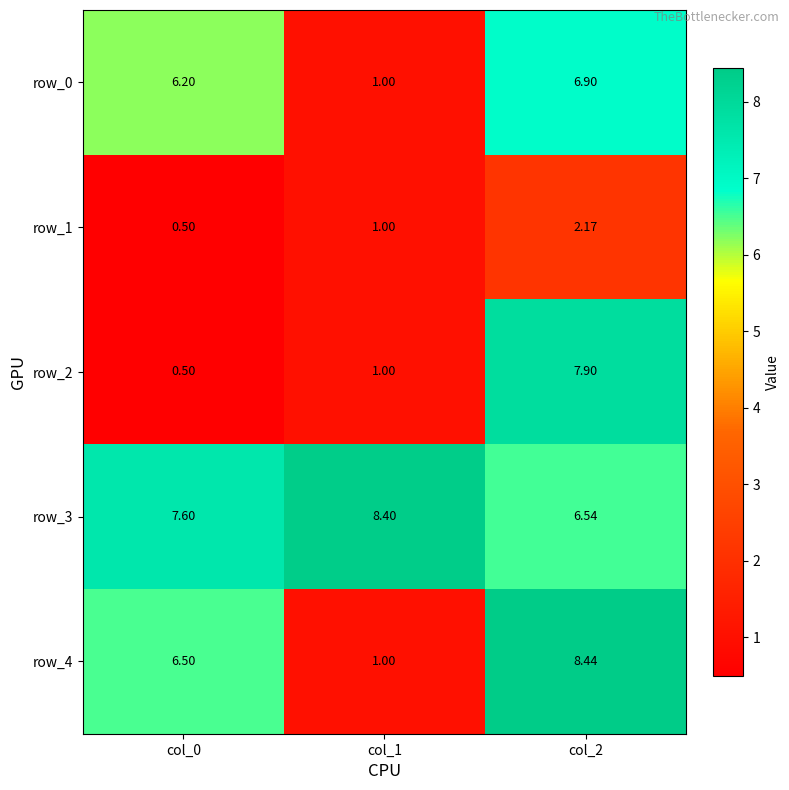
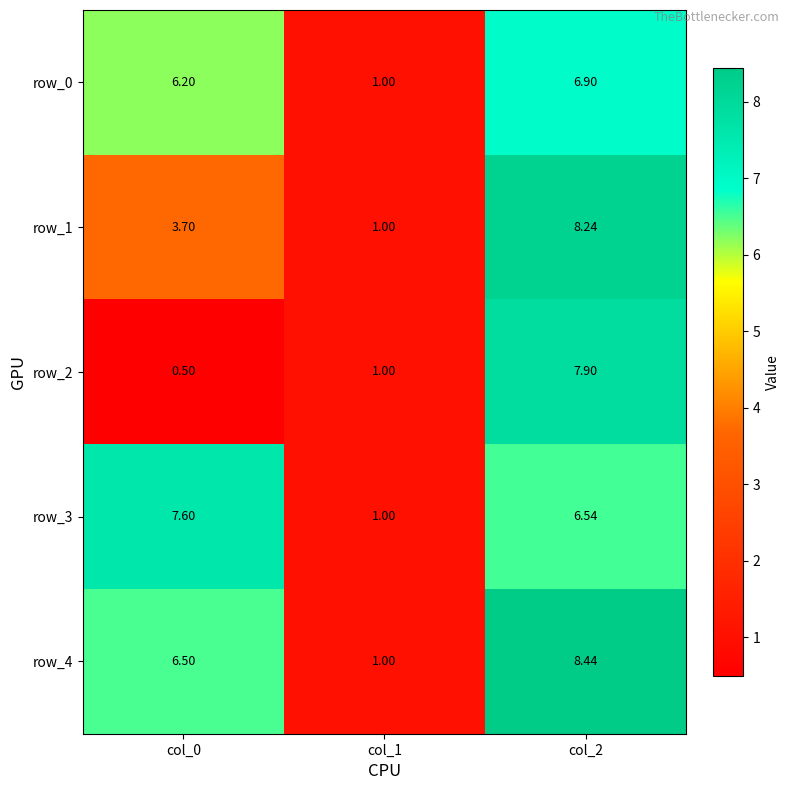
  {
    "row_0": {
      "col_0": 6.20,
      "col_1": 1.00,
      "col_2": 6.90
    },
    "row_1": {
-     "col_0": 0.50,
+     "col_0": 3.70,
      "col_1": 1.00,
-     "col_2": 2.17
+     "col_2": 8.24
    },
    "row_2": {
      "col_0": 0.50,
      "col_1": 1.00,
      "col_2": 7.90
    },
    "row_3": {
      "col_0": 7.60,
-     "col_1": 8.40,
+     "col_1": 1.00,
      "col_2": 6.54
    },
    "row_4": {
      "col_0": 6.50,
      "col_1": 1.00,
      "col_2": 8.44
    }
  }
